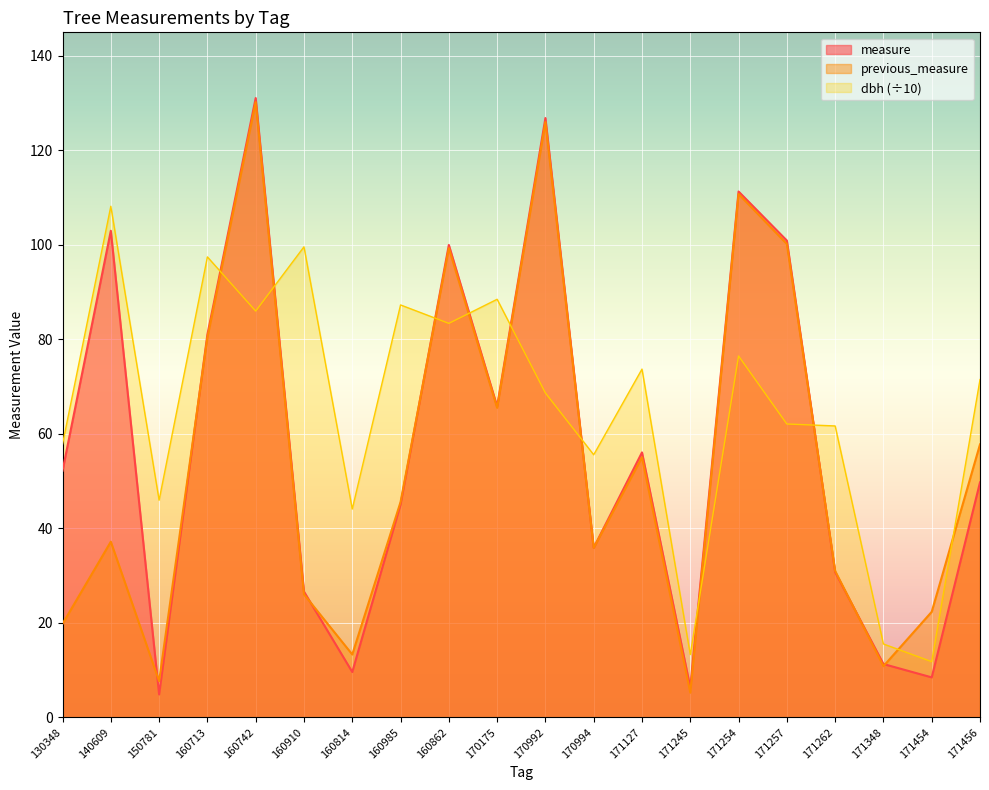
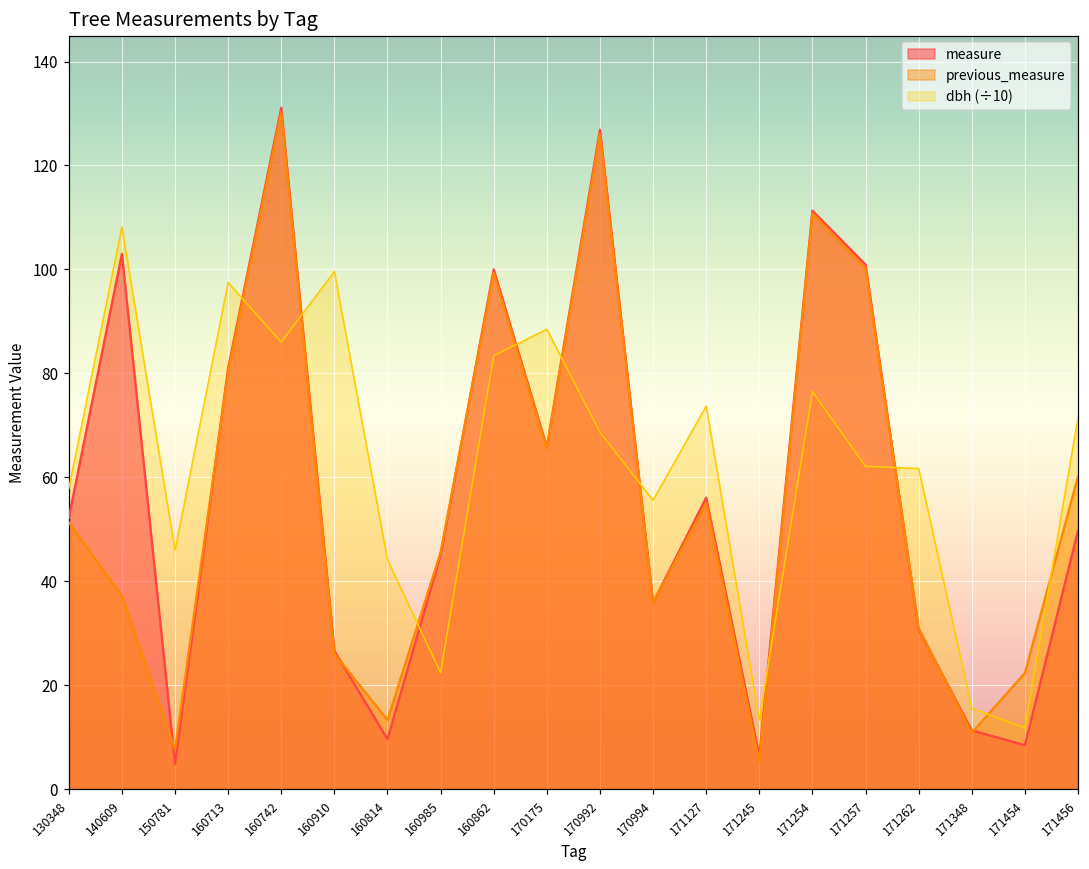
  {
    "measure": {
      "130348": 52,
      "140609": 103,
      "150781": 5,
      "160713": 81,
      "160742": 131,
      "160910": 27,
      "160814": 10,
      "160862": 100,
      "170992": 127,
      "171127": 56,
      "171245": 6,
      "171257": 101,
      "171454": 8,
      "171456": 50
    },
    "previous_measure": {
-     "130348": 20,
+     "130348": 51,
      "140609": 37,
      "150781": 8,
      "160713": 80,
      "160742": 130,
      "160910": 26,
      "160814": 13,
      "160862": 99,
      "170992": 126,
      "171127": 55,
      "171245": 5,
      "171257": 100,
      "171454": 22,
-     "171456": 58
+     "171456": 60
    },
    "dbh (÷10)": {
      "130348": 58,
      "140609": 108,
      "150781": 46,
      "160713": 97,
      "160742": 86,
      "160910": 100,
      "160814": 44,
-     "160985": 87,
+     "160985": 22,
      "160862": 83,
      "170175": 89,
      "170992": 69,
      "170994": 56,
      "171127": 74,
      "171245": 13,
      "171254": 77,
      "171257": 62,
      "171262": 62,
      "171348": 16,
      "171454": 12,
      "171456": 72
    }
  }
